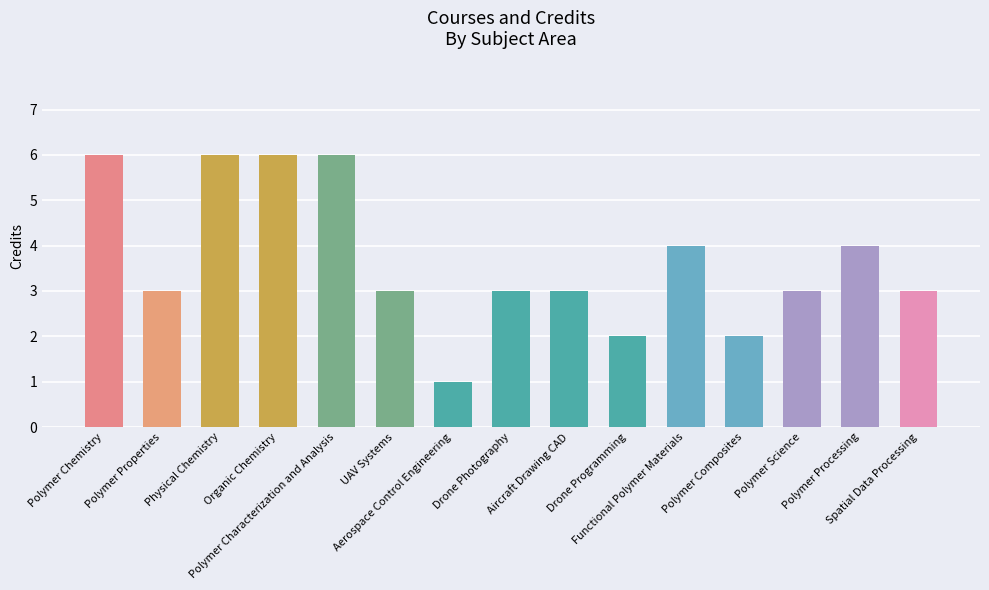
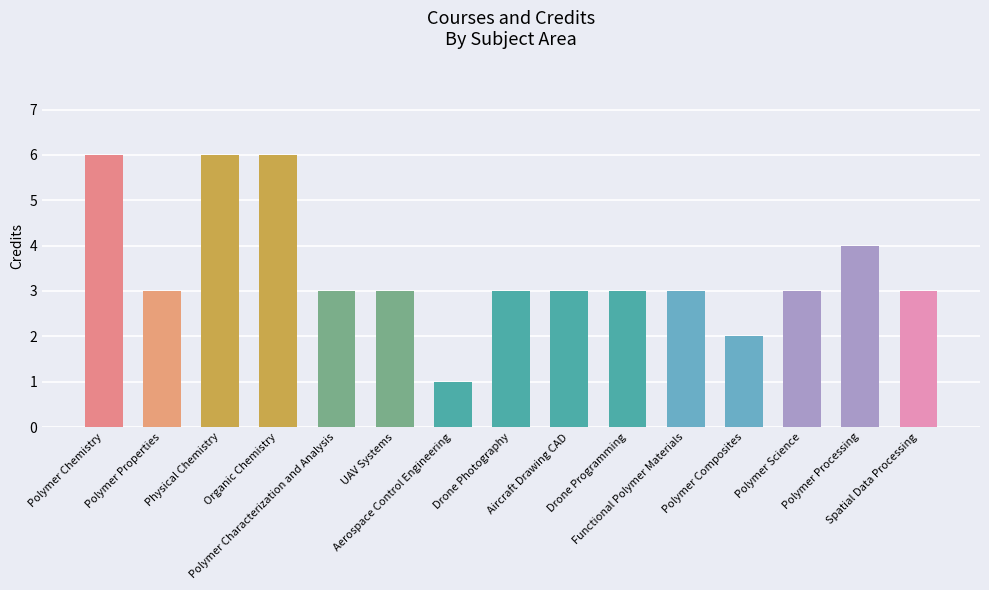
  {
    "Polymer Chemistry": 6,
    "Polymer Properties": 3,
    "Physical Chemistry": 6,
    "Organic Chemistry": 6,
-   "Polymer Characterization and Analysis": 6,
+   "Polymer Characterization and Analysis": 3,
    "UAV Systems": 3,
    "Aerospace Control Engineering": 1,
    "Drone Photography": 3,
    "Aircraft Drawing CAD": 3,
-   "Drone Programming": 2,
-   "Functional Polymer Materials": 4,
+   "Drone Programming": 3,
+   "Functional Polymer Materials": 3,
    "Polymer Composites": 2,
    "Polymer Science": 3,
    "Polymer Processing": 4,
    "Spatial Data Processing": 3
  }
